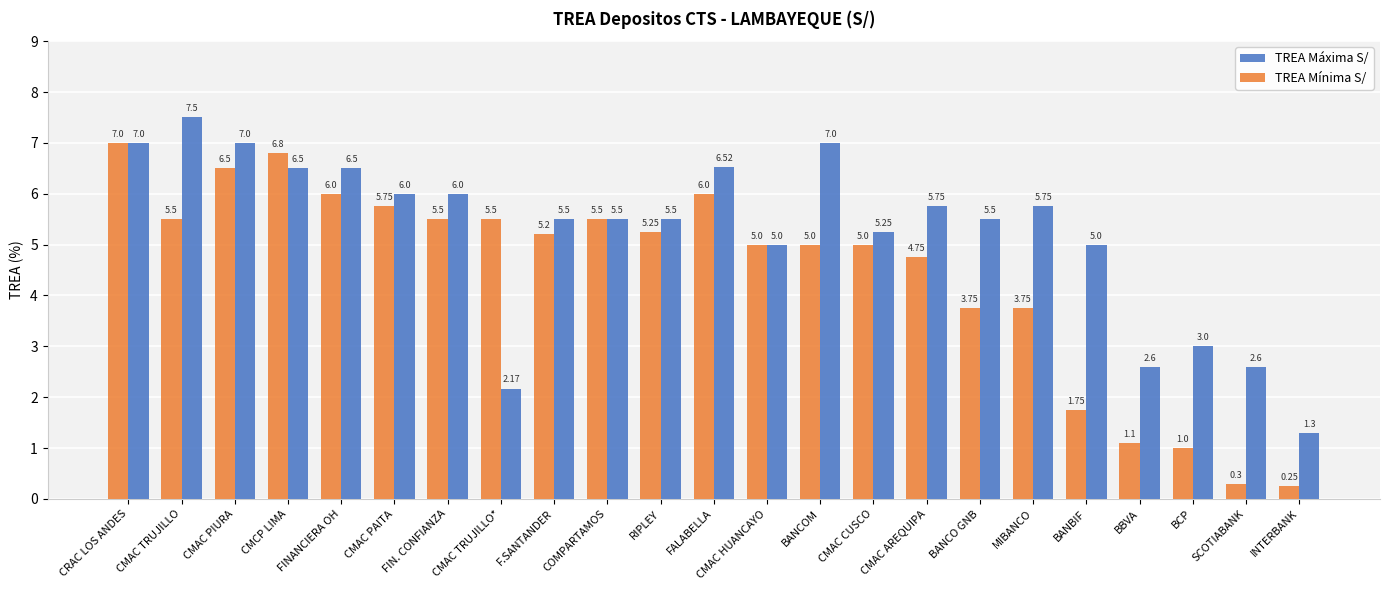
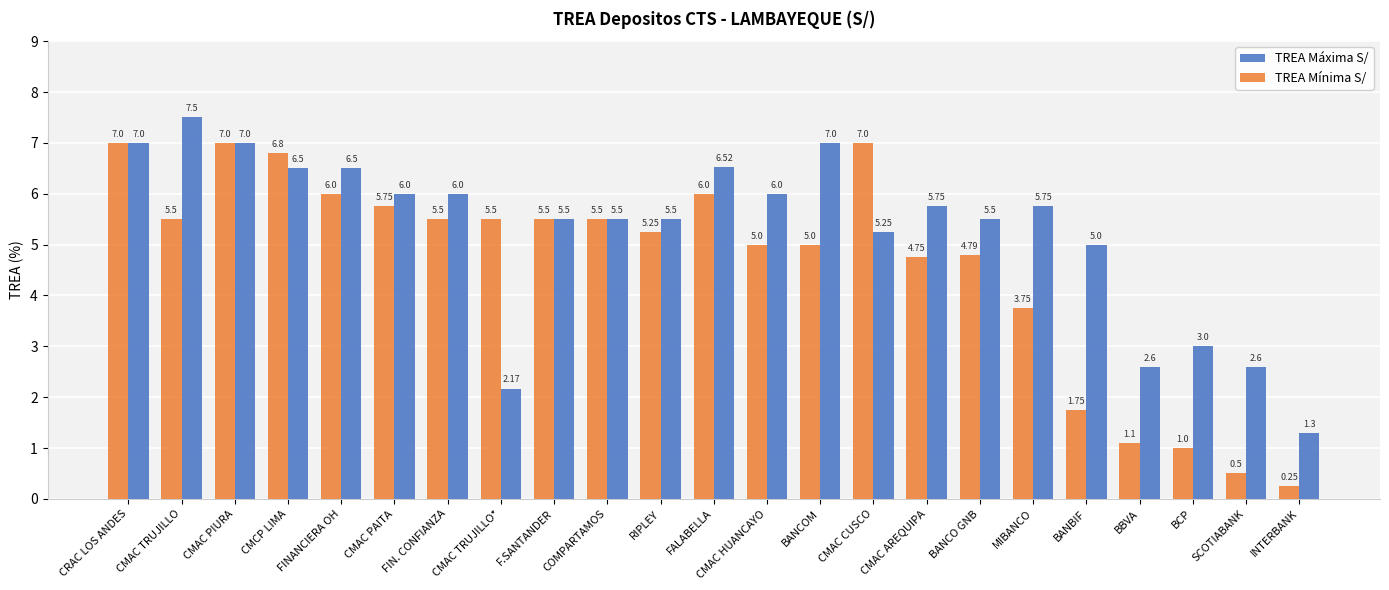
  {
    "TREA Máxima S/": {
      "CRAC LOS ANDES": 7.0,
      "CMAC TRUJILLO": 7.5,
      "CMAC PIURA": 7.0,
      "CMCP LIMA": 6.5,
      "FINANCIERA OH": 6.5,
      "CMAC PAITA": 6.0,
      "FIN. CONFIANZA": 6.0,
      "CMAC TRUJILLO*": 2.17,
      "F.SANTANDER": 5.5,
      "COMPARTAMOS": 5.5,
      "RIPLEY": 5.5,
      "FALABELLA": 6.52,
-     "CMAC HUANCAYO": 5.0,
+     "CMAC HUANCAYO": 6.0,
      "BANCOM": 7.0,
      "CMAC CUSCO": 5.25,
      "CMAC AREQUIPA": 5.75,
      "BANCO GNB": 5.5,
      "MIBANCO": 5.75,
      "BANBIF": 5.0,
      "BBVA": 2.6,
      "BCP": 3.0,
      "SCOTIABANK": 2.6,
      "INTERBANK": 1.3
    },
    "TREA Mínima S/": {
      "CRAC LOS ANDES": 7.0,
      "CMAC TRUJILLO": 5.5,
-     "CMAC PIURA": 6.5,
+     "CMAC PIURA": 7.0,
      "CMCP LIMA": 6.8,
      "FINANCIERA OH": 6.0,
      "CMAC PAITA": 5.75,
      "FIN. CONFIANZA": 5.5,
      "CMAC TRUJILLO*": 5.5,
-     "F.SANTANDER": 5.2,
+     "F.SANTANDER": 5.5,
      "COMPARTAMOS": 5.5,
      "RIPLEY": 5.25,
      "FALABELLA": 6.0,
      "CMAC HUANCAYO": 5.0,
      "BANCOM": 5.0,
-     "CMAC CUSCO": 5.0,
+     "CMAC CUSCO": 7.0,
      "CMAC AREQUIPA": 4.75,
-     "BANCO GNB": 3.75,
+     "BANCO GNB": 4.79,
      "MIBANCO": 3.75,
      "BANBIF": 1.75,
      "BBVA": 1.1,
      "BCP": 1.0,
-     "SCOTIABANK": 0.3,
+     "SCOTIABANK": 0.5,
      "INTERBANK": 0.25
    }
  }
